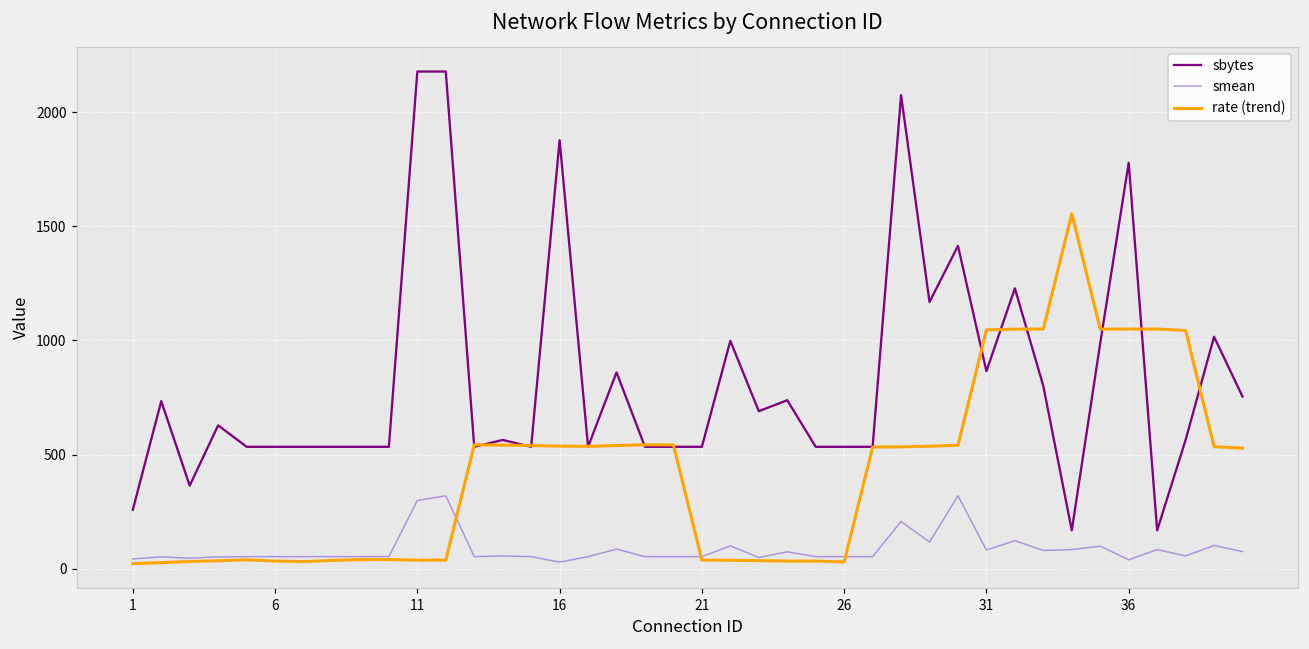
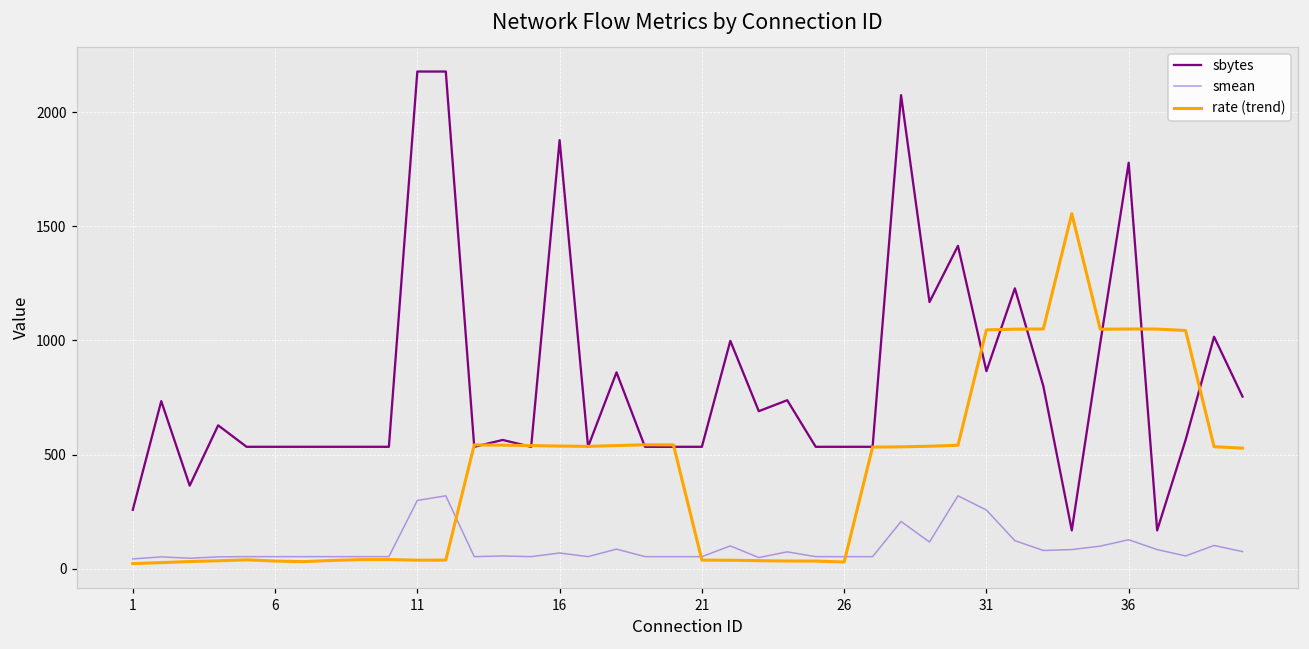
  {
    "sbytes": {
      "1": 260,
      "6": 530,
      "11": 2180,
      "16": 1880,
      "21": 530,
      "26": 530,
      "31": 870,
      "36": 1780
    },
    "smean": {
      "1": 40,
      "6": 50,
      "11": 300,
-     "16": 30,
+     "16": 70,
      "21": 50,
      "26": 50,
-     "31": 80,
-     "36": 40
+     "31": 260,
+     "36": 130
    },
    "rate (trend)": {
      "1": 20,
      "6": 30,
      "11": 40,
      "16": 540,
      "21": 40,
      "26": 30,
      "31": 1050,
      "36": 1050
    }
  }
